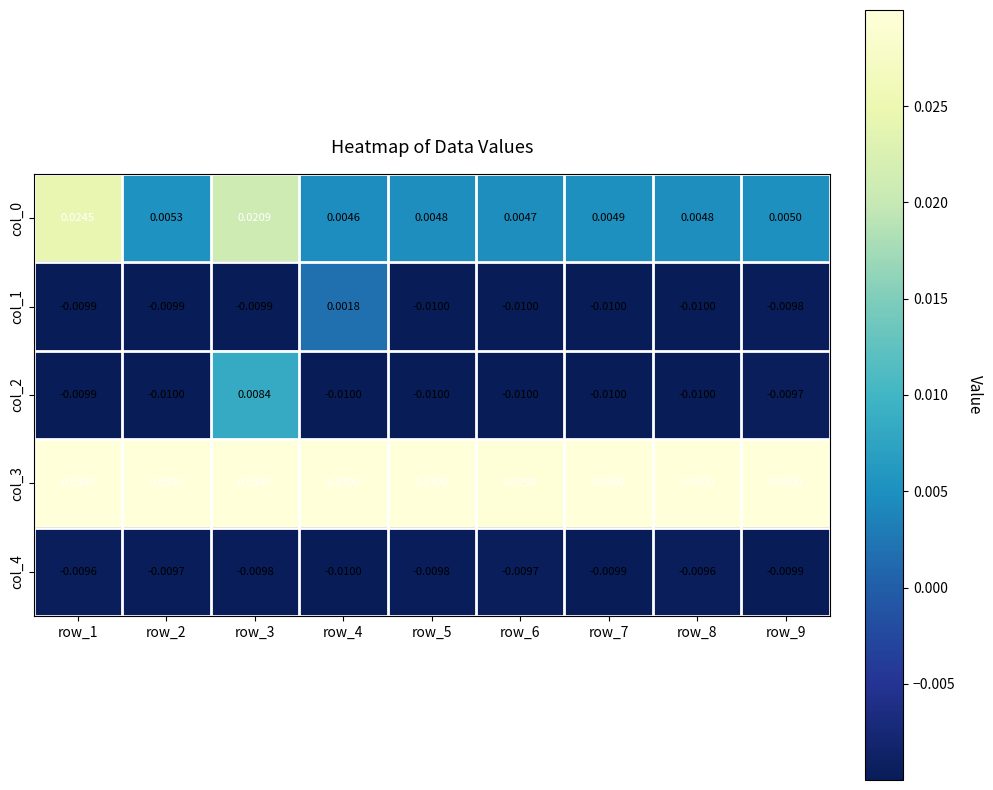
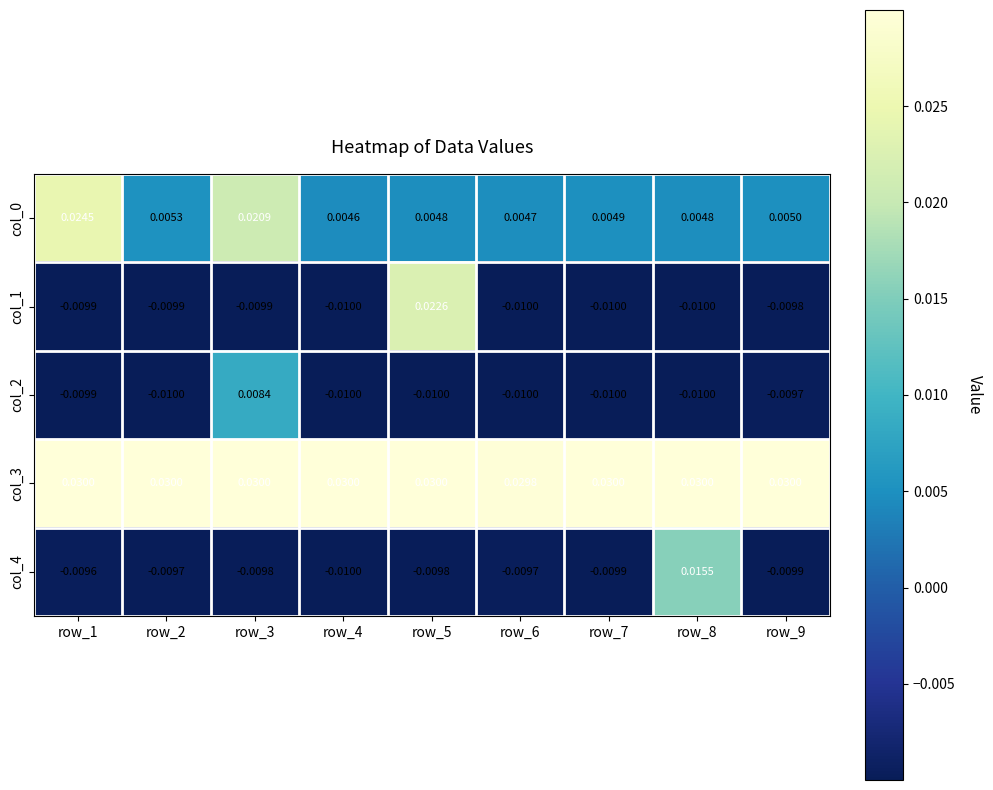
  {
    "col_0": {
      "row_1": 0.0245,
      "row_2": 0.0053,
      "row_3": 0.0209,
      "row_4": 0.0046,
      "row_5": 0.0048,
      "row_6": 0.0047,
      "row_7": 0.0049,
      "row_8": 0.0048,
      "row_9": 0.0050
    },
    "col_1": {
      "row_1": -0.0099,
      "row_2": -0.0099,
      "row_3": -0.0099,
-     "row_4": 0.0018,
-     "row_5": -0.0100,
+     "row_4": -0.0100,
+     "row_5": 0.0226,
      "row_6": -0.0100,
      "row_7": -0.0100,
      "row_8": -0.0100,
      "row_9": -0.0098
    },
    "col_2": {
      "row_1": -0.0099,
      "row_2": -0.0100,
      "row_3": 0.0084,
      "row_4": -0.0100,
      "row_5": -0.0100,
      "row_6": -0.0100,
      "row_7": -0.0100,
      "row_8": -0.0100,
      "row_9": -0.0097
    },
    "col_4": {
      "row_1": -0.0096,
      "row_2": -0.0097,
      "row_3": -0.0098,
      "row_4": -0.0100,
      "row_5": -0.0098,
      "row_6": -0.0097,
      "row_7": -0.0099,
-     "row_8": -0.0096,
+     "row_8": 0.0155,
      "row_9": -0.0099
    }
  }
